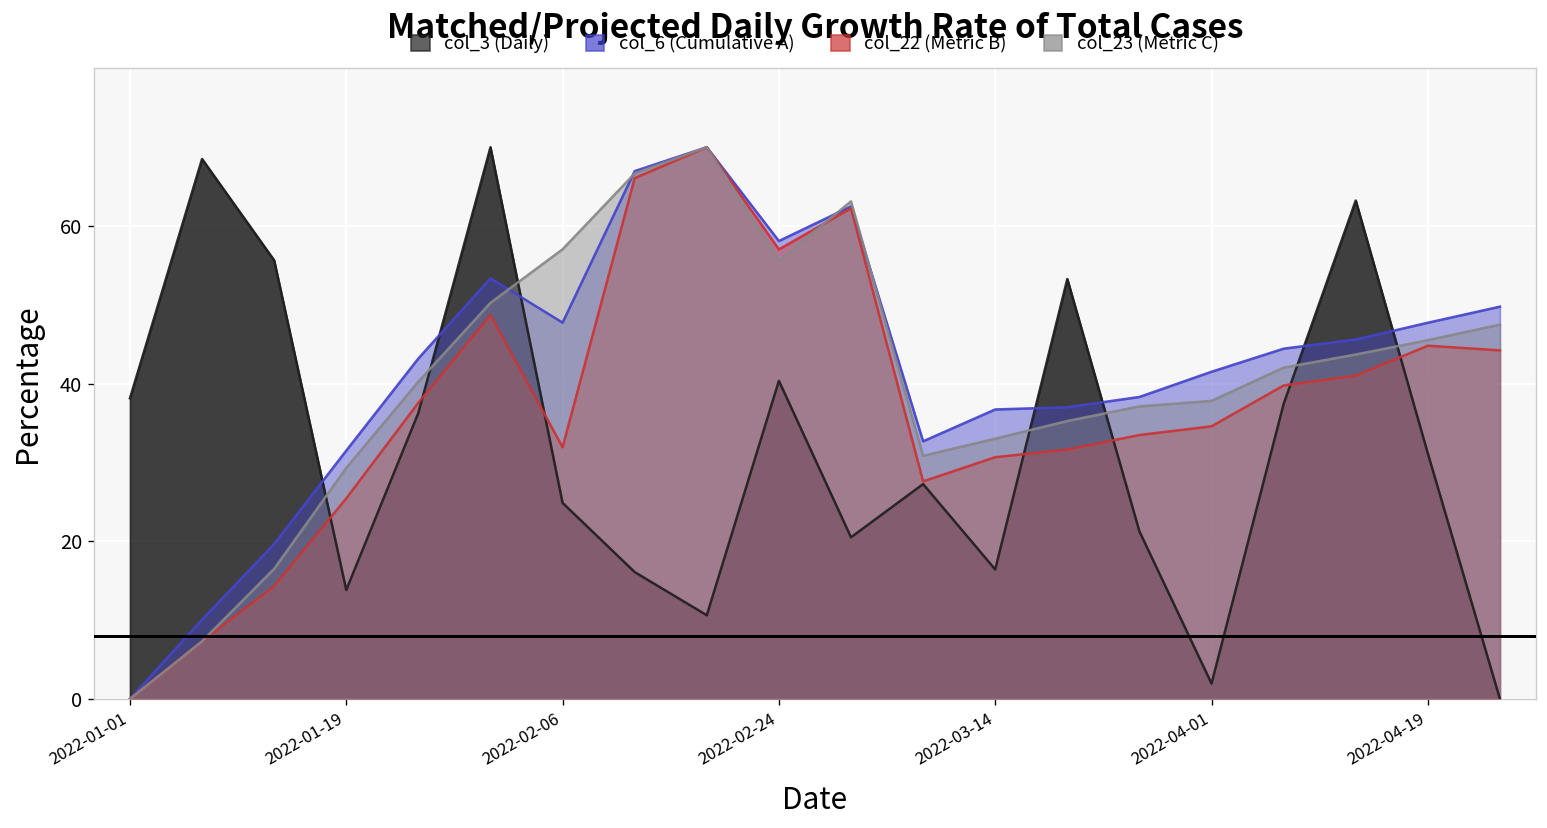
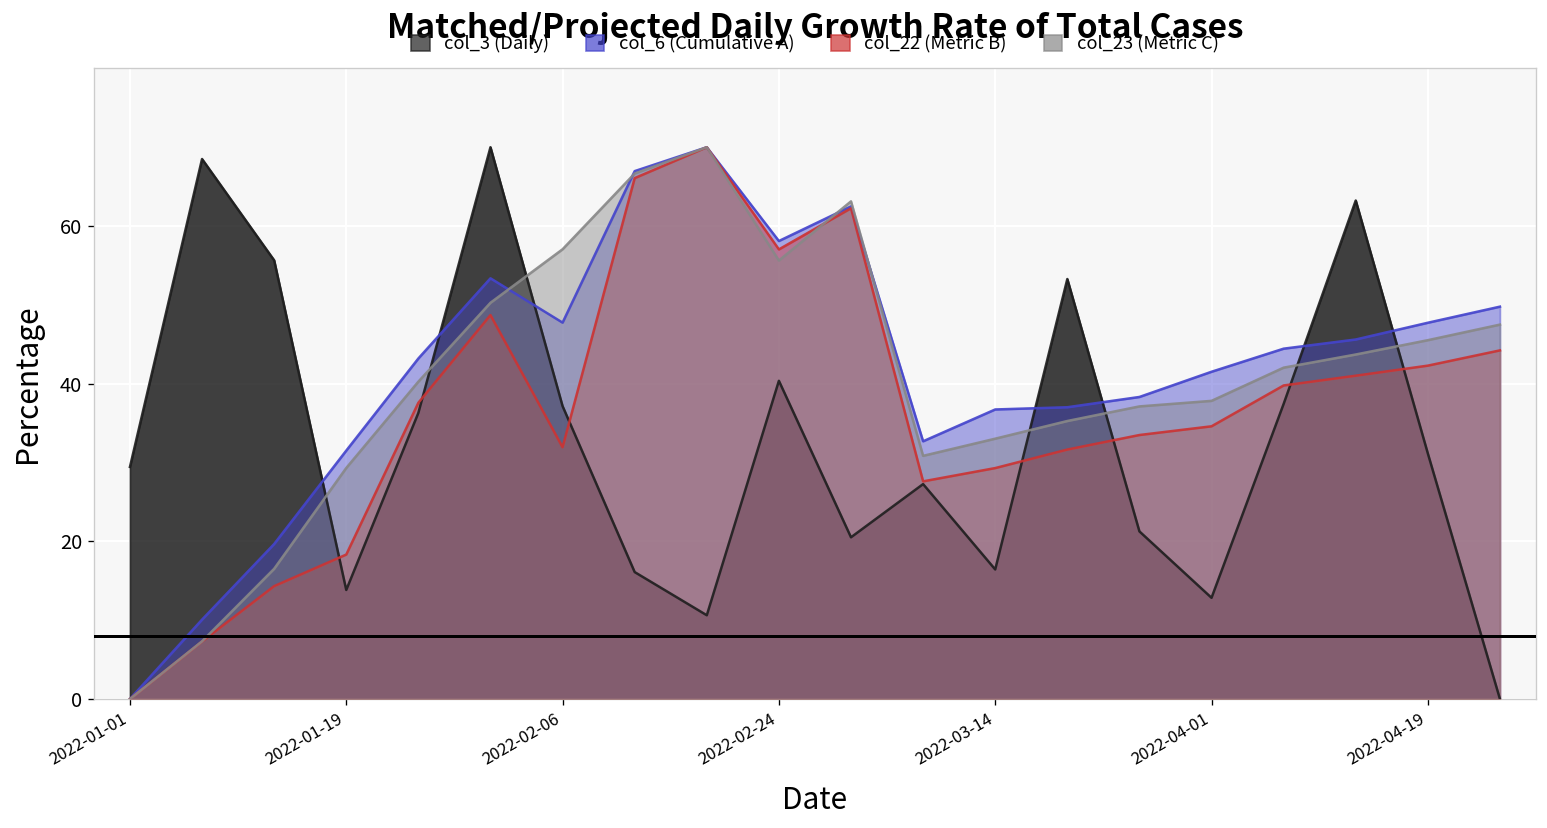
  {
    "col_3 (Daily)": {
-     "2022-01-01": 38,
+     "2022-01-01": 29,
      "2022-01-19": 14,
-     "2022-02-06": 25,
+     "2022-02-06": 37,
      "2022-02-24": 40,
      "2022-03-14": 16,
-     "2022-04-01": 2,
+     "2022-04-01": 13,
      "2022-04-19": 31
    },
    "col_6 (Cumulative A)": {
      "2022-01-19": 32,
      "2022-02-06": 48,
      "2022-02-24": 58,
      "2022-03-14": 37,
      "2022-04-01": 42,
      "2022-04-19": 48
    },
    "col_22 (Metric B)": {
-     "2022-01-19": 25,
+     "2022-01-19": 18,
      "2022-02-06": 32,
      "2022-02-24": 57,
-     "2022-03-14": 31,
+     "2022-03-14": 29,
      "2022-04-01": 35,
-     "2022-04-19": 45
+     "2022-04-19": 42
    },
    "col_23 (Metric C)": {
      "2022-01-19": 29,
      "2022-02-06": 57,
      "2022-02-24": 56,
      "2022-03-14": 33,
      "2022-04-01": 38,
      "2022-04-19": 46
    }
  }
